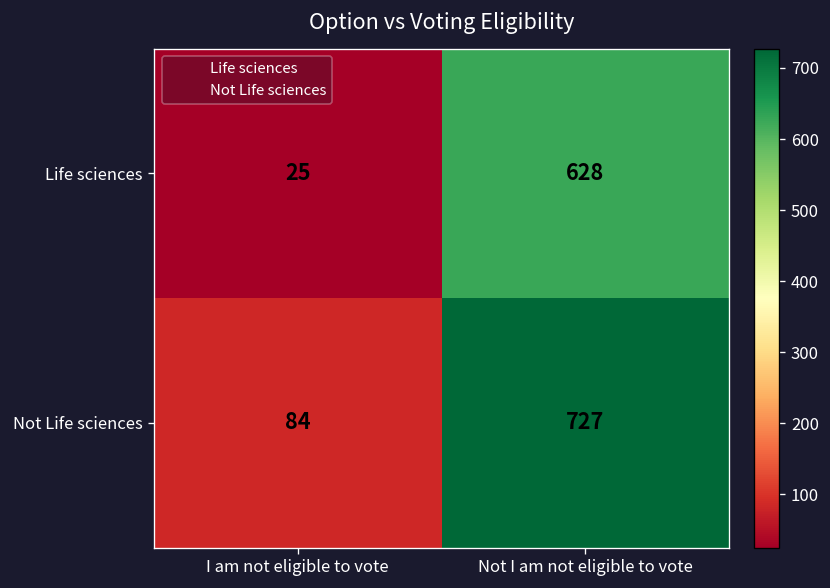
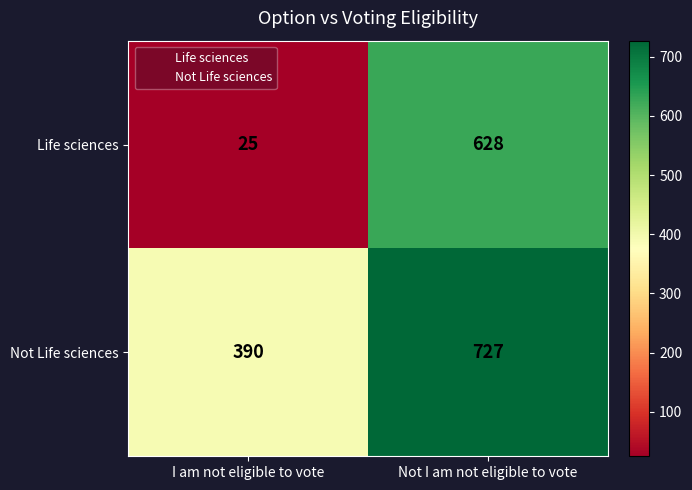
  {
    "Life sciences": {
      "I am not eligible to vote": 25,
      "Not I am not eligible to vote": 628
    },
    "Not Life sciences": {
-     "I am not eligible to vote": 84,
+     "I am not eligible to vote": 390,
      "Not I am not eligible to vote": 727
    }
  }
